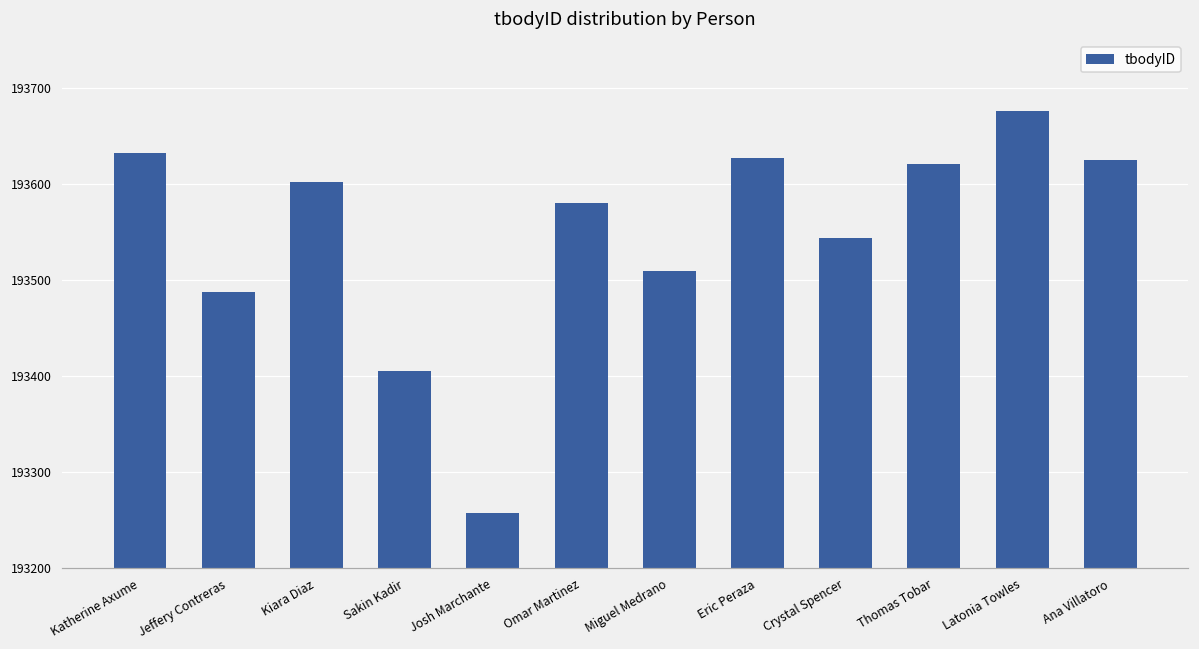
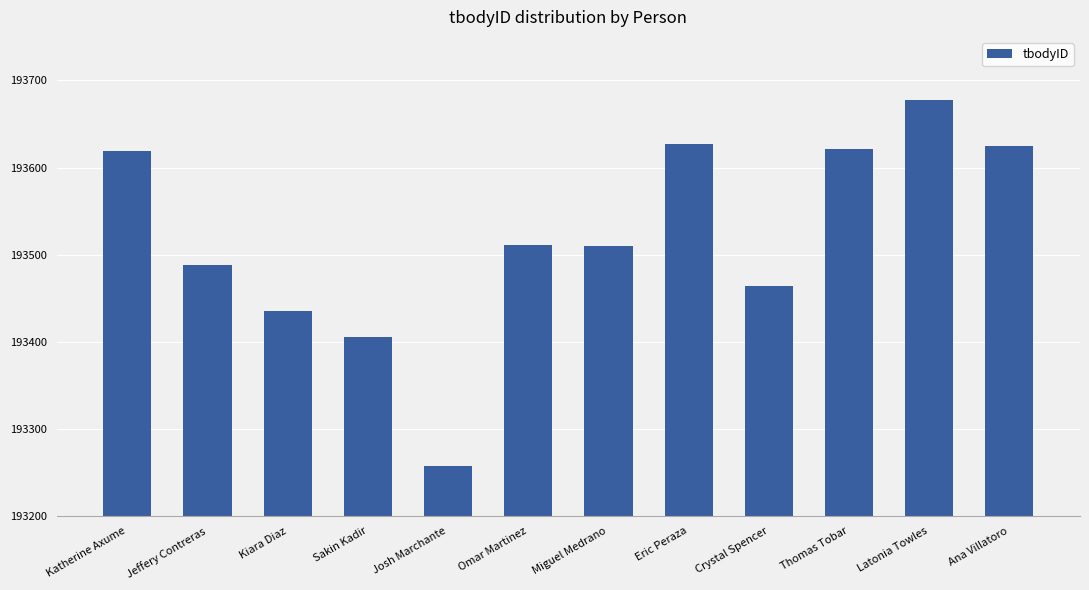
  {
-   "Katherine Axume": 193630,
+   "Katherine Axume": 193620,
    "Jeffery Contreras": 193490,
-   "Kiara Diaz": 193600,
+   "Kiara Diaz": 193440,
    "Sakin Kadir": 193410,
    "Josh Marchante": 193260,
-   "Omar Martinez": 193580,
+   "Omar Martinez": 193510,
    "Miguel Medrano": 193510,
    "Eric Peraza": 193630,
-   "Crystal Spencer": 193540,
+   "Crystal Spencer": 193460,
    "Thomas Tobar": 193620,
    "Latonia Towles": 193680,
    "Ana Villatoro": 193630
  }
